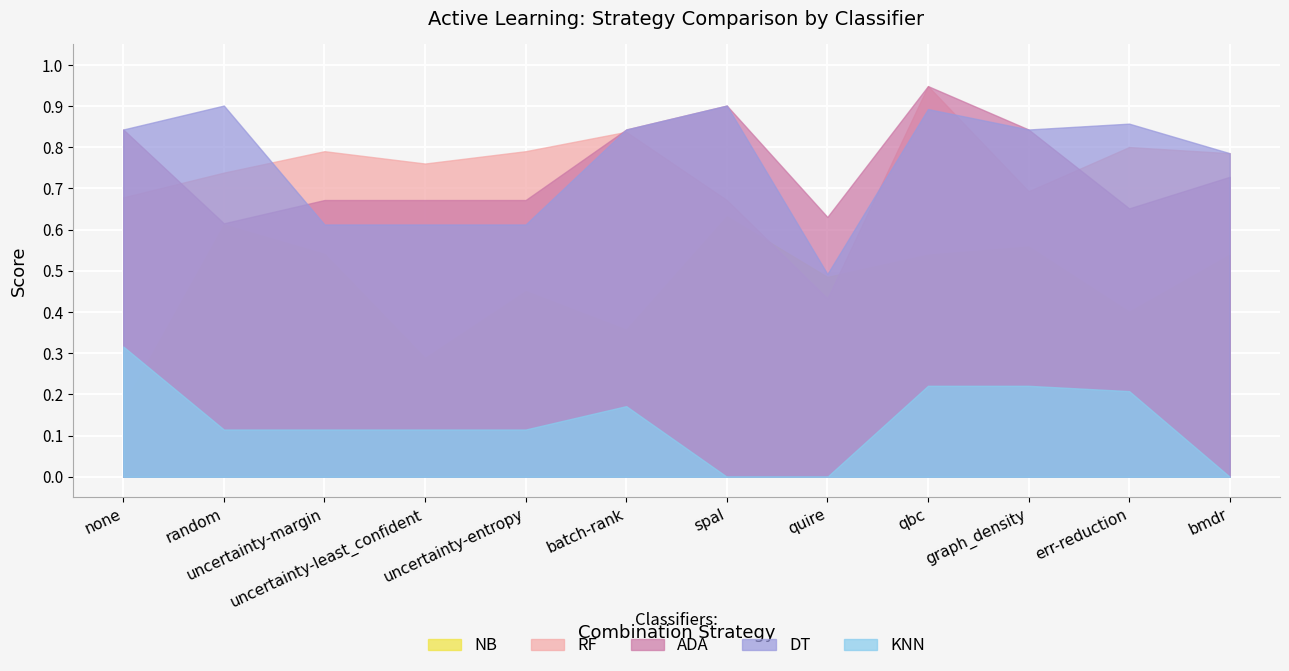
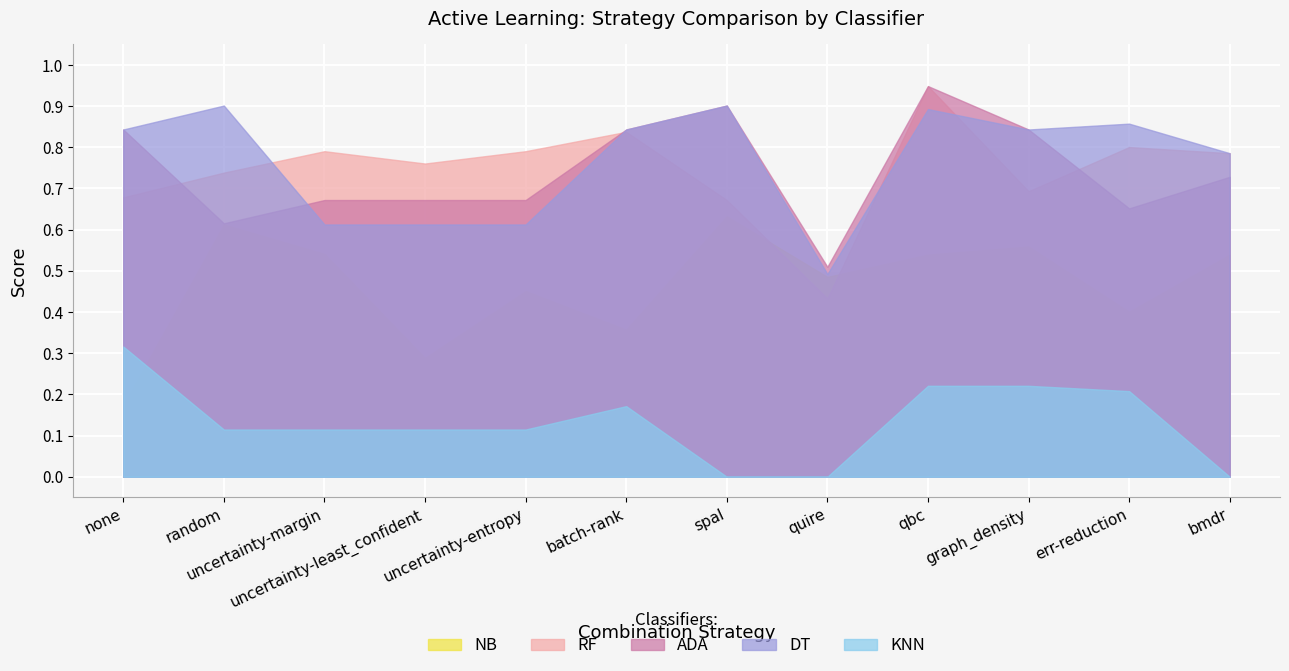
  {
    "NB": {
      "none": 0.17,
      "uncertainty-margin": 0.54,
      "uncertainty-least_confident": 0.29,
      "uncertainty-entropy": 0.45,
      "batch-rank": 0.36,
      "spal": 0.63,
      "quire": 0.49,
      "qbc": 0.54,
      "graph_density": 0.56,
      "err-reduction": 0.40,
      "bmdr": 0.54
    },
    "RF": {
      "none": 0.68,
      "random": 0.74,
      "uncertainty-margin": 0.79,
      "uncertainty-least_confident": 0.76,
      "uncertainty-entropy": 0.79,
      "spal": 0.67,
      "quire": 0.43,
      "graph_density": 0.69,
      "err-reduction": 0.80
    },
    "ADA": {
      "uncertainty-margin": 0.67,
      "uncertainty-least_confident": 0.67,
      "uncertainty-entropy": 0.67,
-     "quire": 0.63,
+     "quire": 0.51,
      "err-reduction": 0.65,
      "bmdr": 0.73
    }
  }
